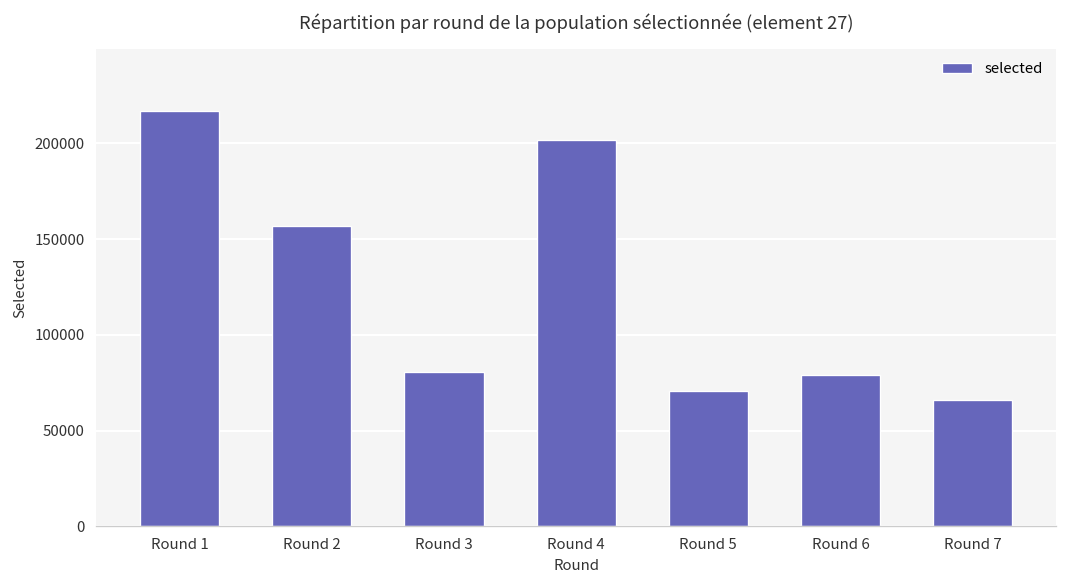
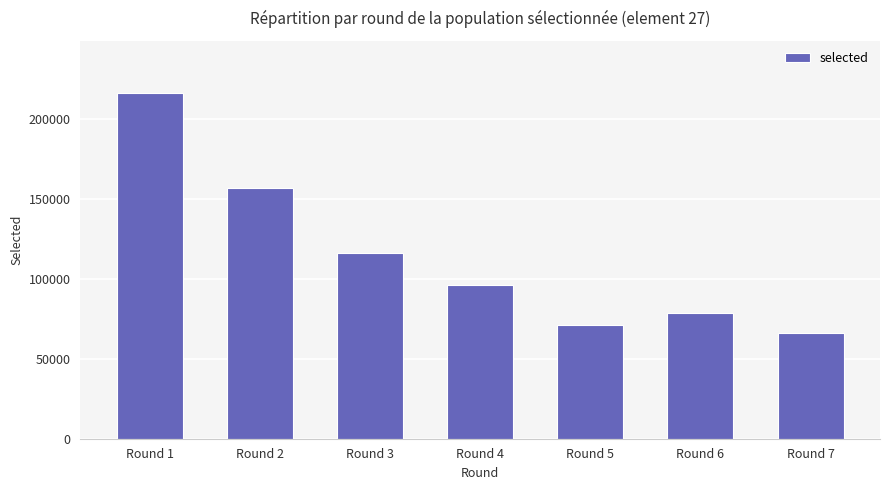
  {
    "Round 1": 217000,
    "Round 2": 157000,
-   "Round 3": 80000,
-   "Round 4": 202000,
+   "Round 3": 116000,
+   "Round 4": 96000,
    "Round 5": 71000,
    "Round 6": 79000,
    "Round 7": 66000
  }
